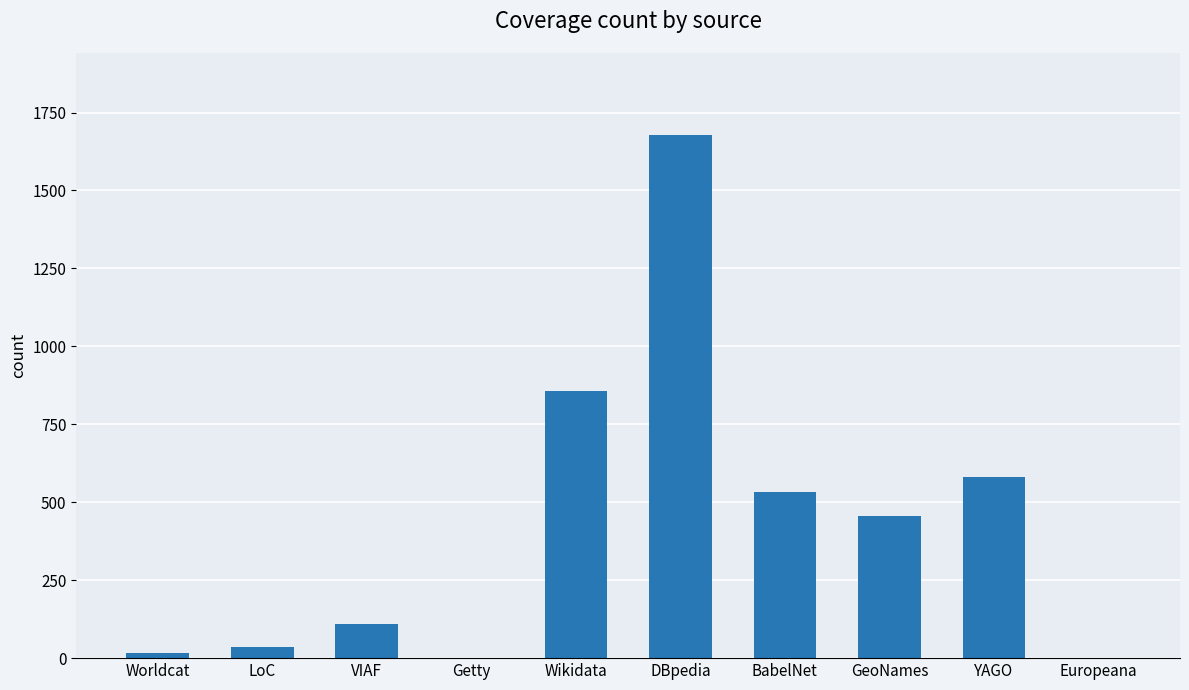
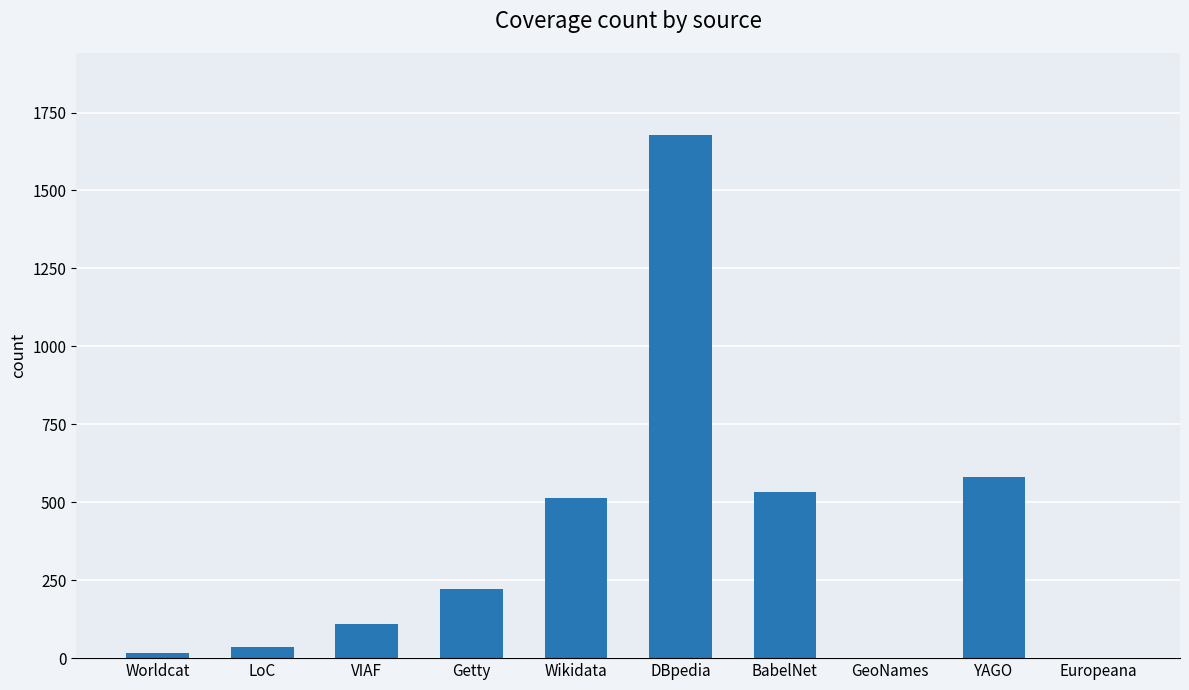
  {
    "Worldcat": 20,
    "LoC": 40,
    "VIAF": 110,
-   "Getty": 0,
-   "Wikidata": 860,
+   "Getty": 220,
+   "Wikidata": 510,
    "DBpedia": 1680,
    "BabelNet": 530,
-   "GeoNames": 460,
+   "GeoNames": 0,
    "YAGO": 580,
    "Europeana": 0
  }
